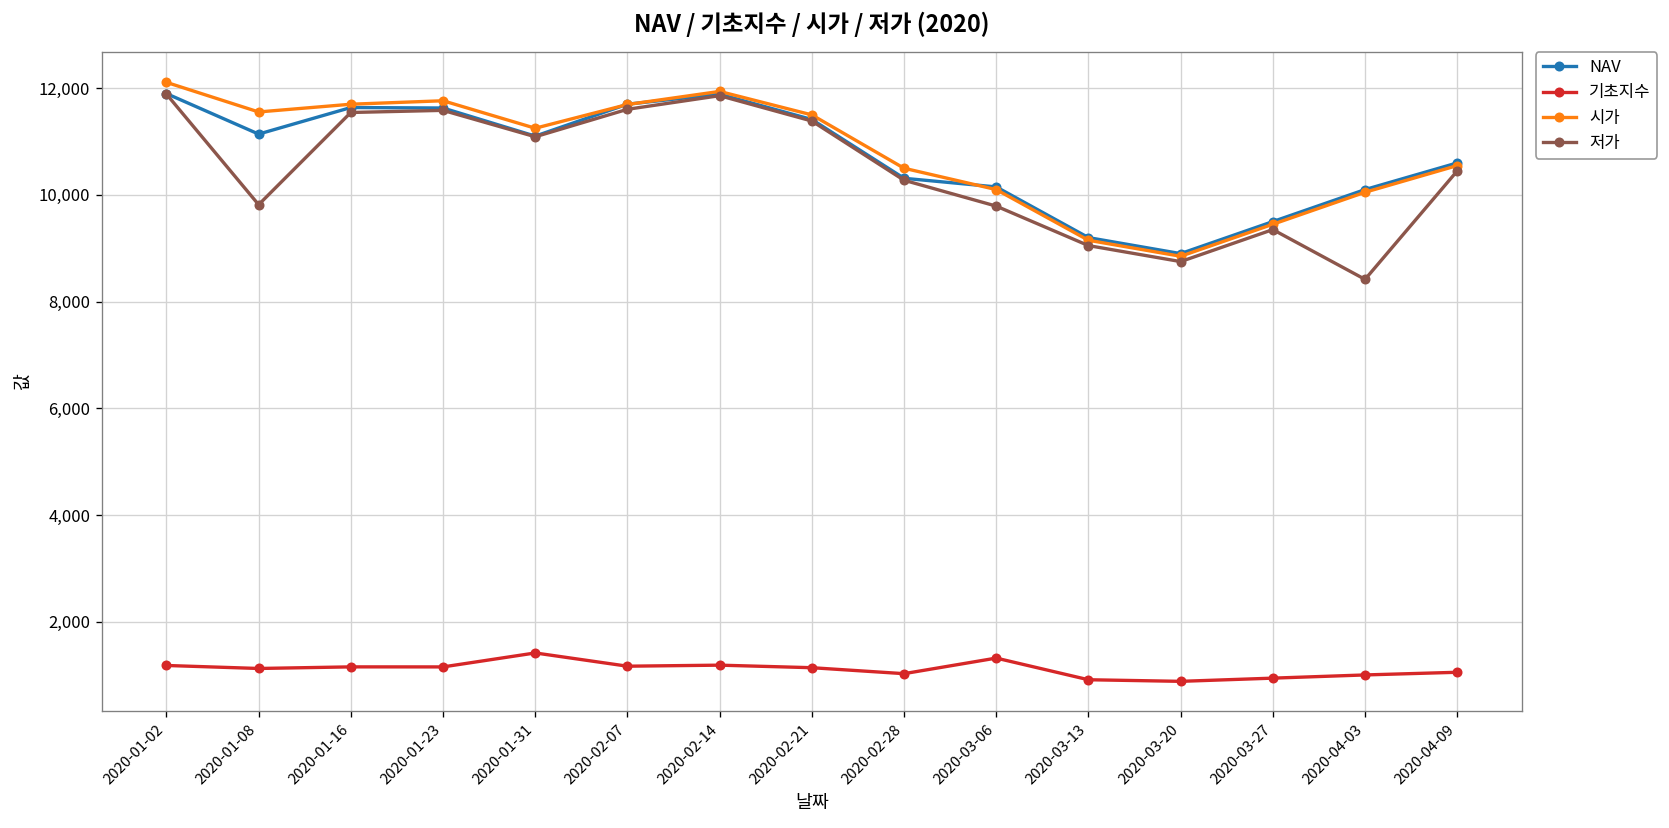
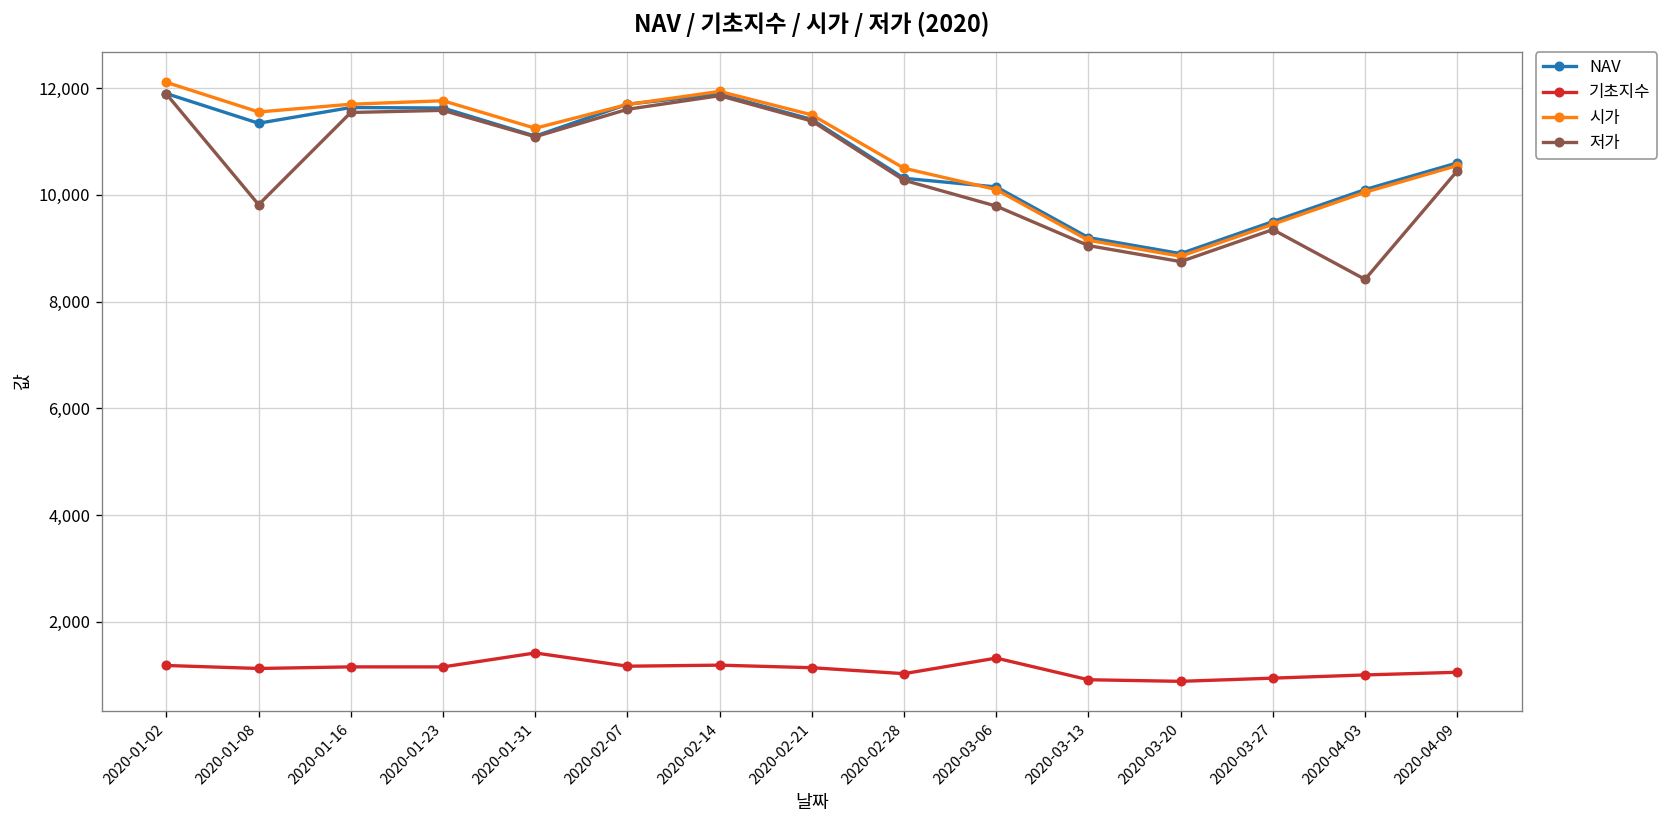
  {
    "NAV": {
-     "2020-01-08": "11,100",
+     "2020-01-08": "11,300",
      "2020-01-16": "11,600"
    },
    "기초지수": {
      "2020-01-02": "1,200",
      "2020-01-08": "1,100",
      "2020-01-16": "1,200",
      "2020-01-23": "1,200",
      "2020-01-31": "1,400",
      "2020-02-07": "1,200",
      "2020-02-14": "1,200",
      "2020-02-21": "1,100",
      "2020-02-28": "1,000",
      "2020-03-06": "1,300",
      "2020-03-13": "900",
      "2020-03-20": "900",
      "2020-03-27": "900",
      "2020-04-03": "1,000",
      "2020-04-09": "1,100"
    },
    "시가": {
      "2020-01-02": "12,100",
      "2020-01-08": "11,600",
      "2020-01-16": "11,700",
      "2020-01-23": "11,800",
      "2020-01-31": "11,300",
      "2020-02-21": "11,500",
      "2020-02-28": "10,500"
    },
    "저가": {
      "2020-01-08": "9,800",
      "2020-01-16": "11,500",
      "2020-02-07": "11,600",
      "2020-03-06": "9,800",
      "2020-03-13": "9,100",
      "2020-03-20": "8,800",
      "2020-03-27": "9,400",
      "2020-04-03": "8,400",
      "2020-04-09": "10,500"
    }
  }
